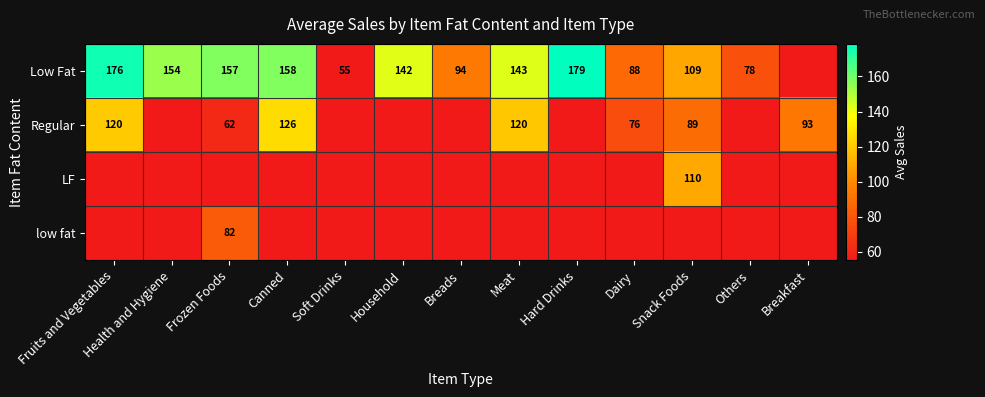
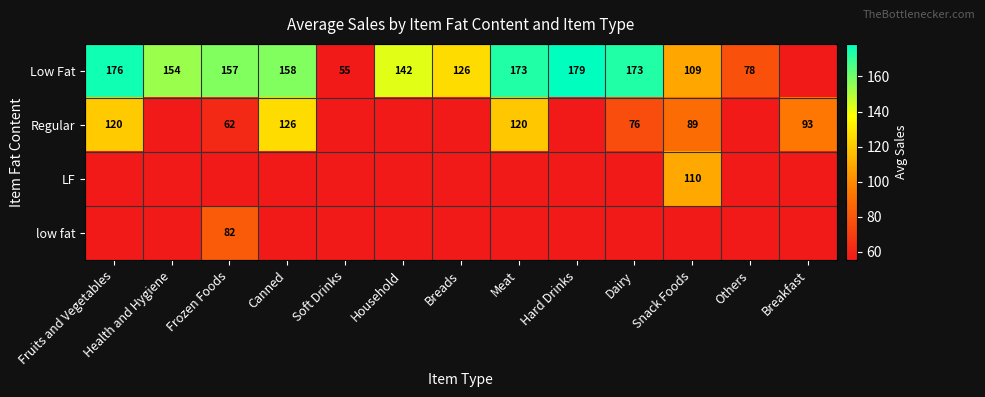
  {
    "Low Fat": {
      "Fruits and Vegetables": 176,
      "Health and Hygiene": 154,
      "Frozen Foods": 157,
      "Canned": 158,
      "Soft Drinks": 55,
      "Household": 142,
-     "Breads": 94,
-     "Meat": 143,
+     "Breads": 126,
+     "Meat": 173,
      "Hard Drinks": 179,
-     "Dairy": 88,
+     "Dairy": 173,
      "Snack Foods": 109,
      "Others": 78
    },
    "Regular": {
      "Fruits and Vegetables": 120,
      "Frozen Foods": 62,
      "Canned": 126,
      "Meat": 120,
      "Dairy": 76,
      "Snack Foods": 89,
      "Breakfast": 93
    },
    "LF": {
      "Snack Foods": 110
    },
    "low fat": {
      "Frozen Foods": 82
    }
  }
